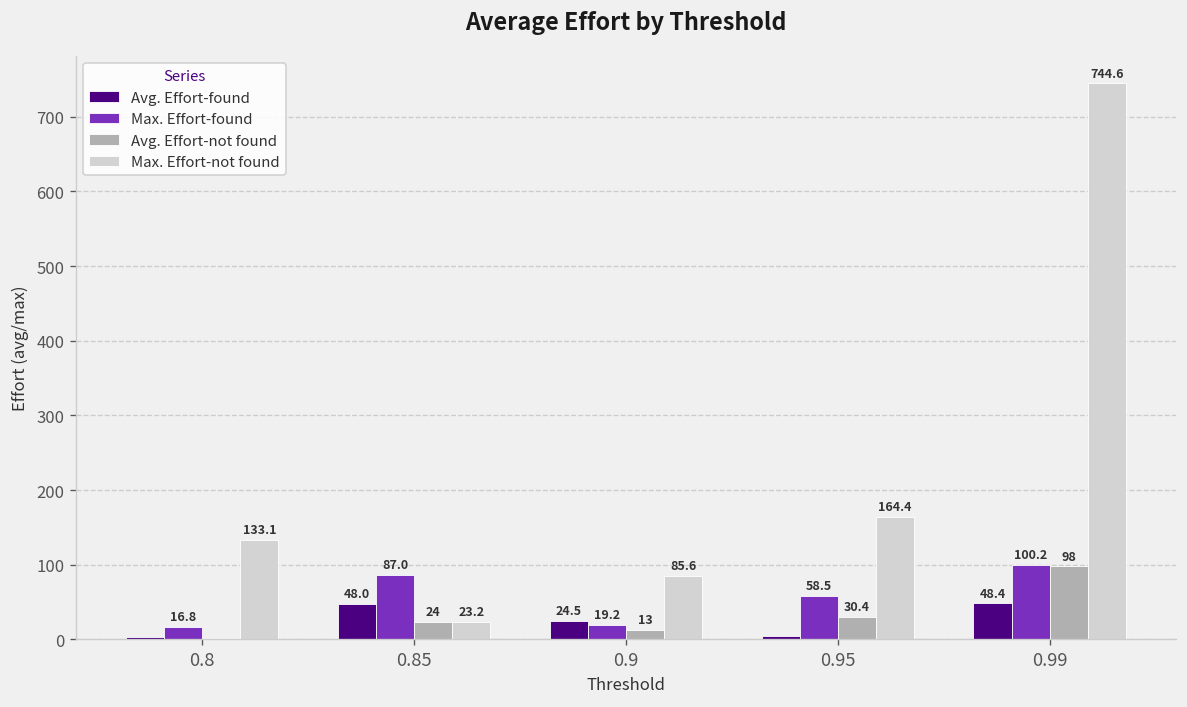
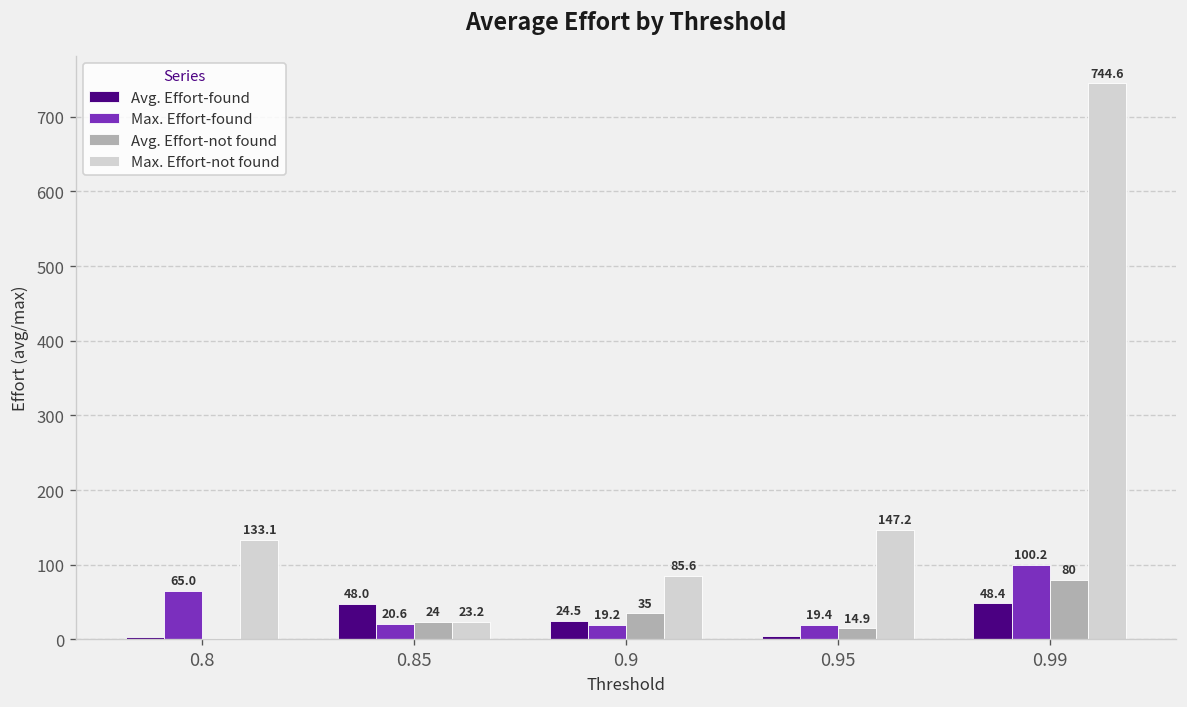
  {
    "Avg. Effort-found": {
      "0.85": 48.0,
      "0.9": 24.5,
      "0.99": 48.4
    },
    "Max. Effort-found": {
-     "0.8": 16.8,
-     "0.85": 87.0,
+     "0.8": 65.0,
+     "0.85": 20.6,
      "0.9": 19.2,
-     "0.95": 58.5,
+     "0.95": 19.4,
      "0.99": 100.2
    },
    "Avg. Effort-not found": {
      "0.85": 24,
-     "0.9": 13,
-     "0.95": 30.4,
-     "0.99": 98
+     "0.9": 35,
+     "0.95": 14.9,
+     "0.99": 80
    },
    "Max. Effort-not found": {
      "0.8": 133.1,
      "0.85": 23.2,
      "0.9": 85.6,
-     "0.95": 164.4,
+     "0.95": 147.2,
      "0.99": 744.6
    }
  }
